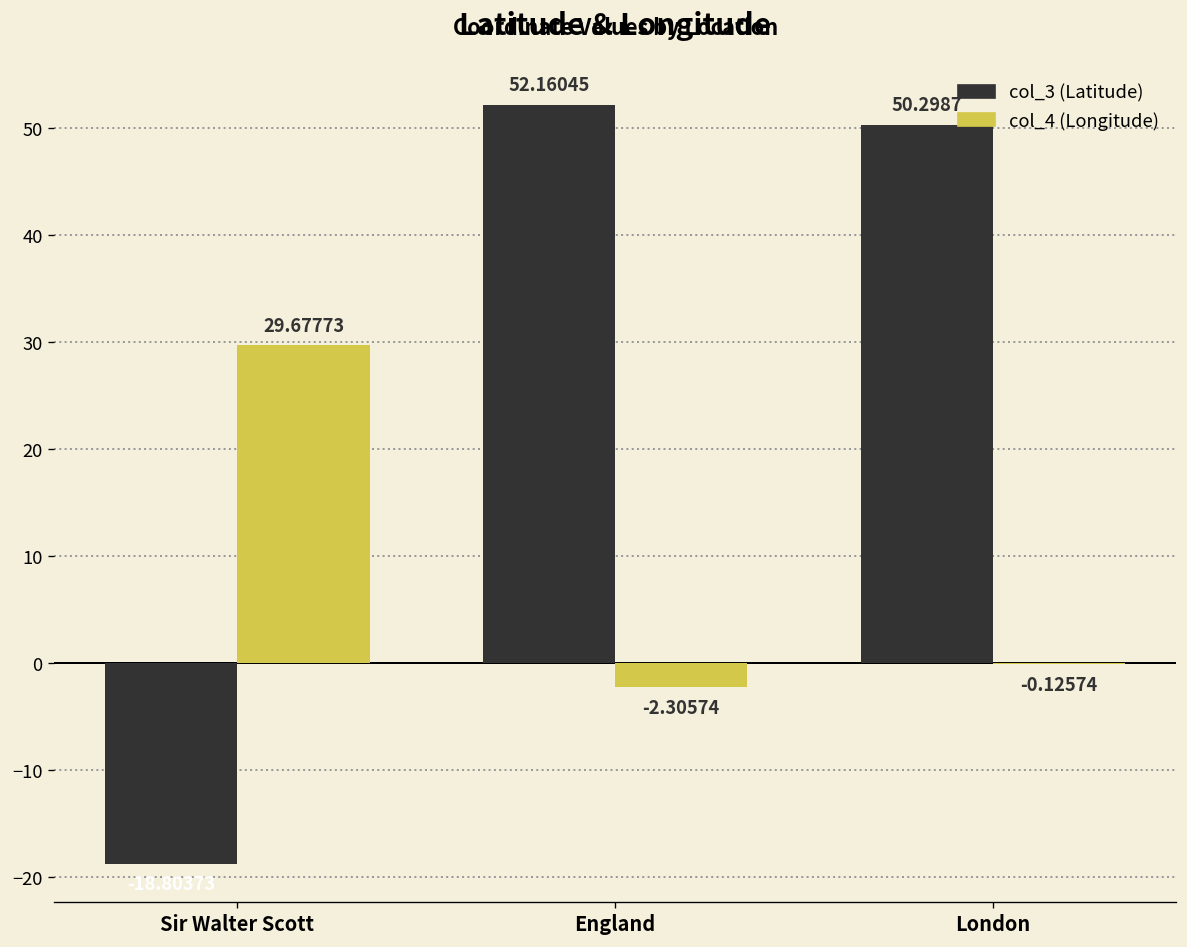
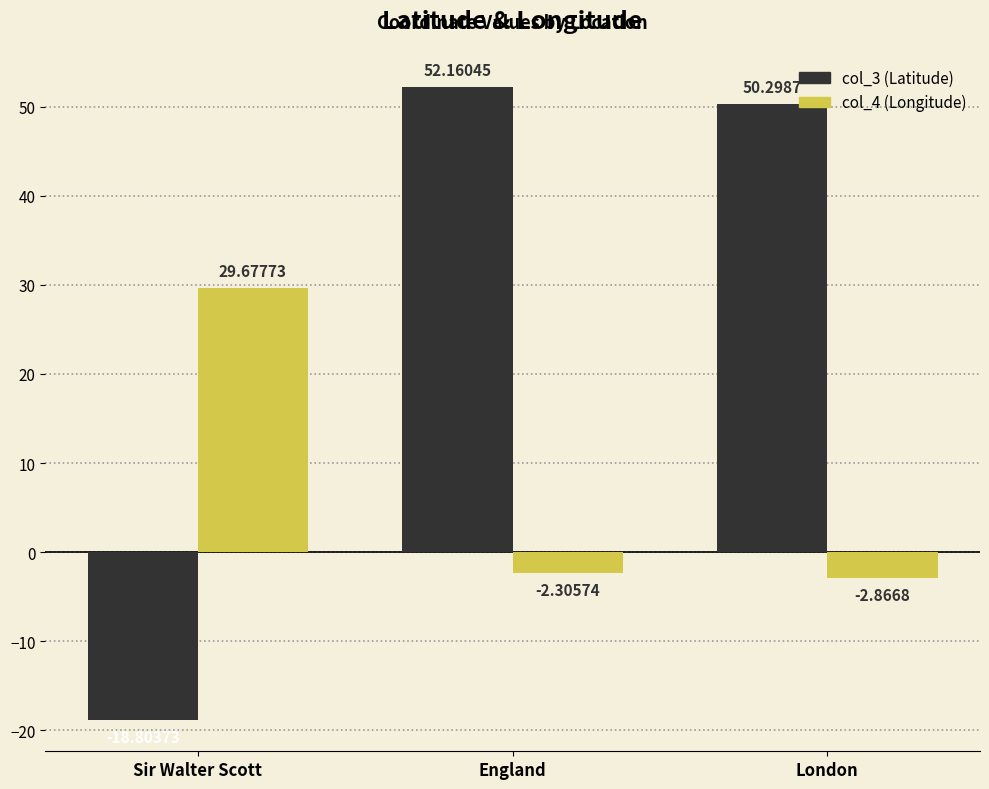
  {
    "col_3 (Latitude)": {
      "England": 52.16045,
      "London": 50.2987
    },
    "col_4 (Longitude)": {
      "Sir Walter Scott": 29.67773,
      "England": -2.30574,
-     "London": -0.12574
+     "London": -2.8668
    }
  }
